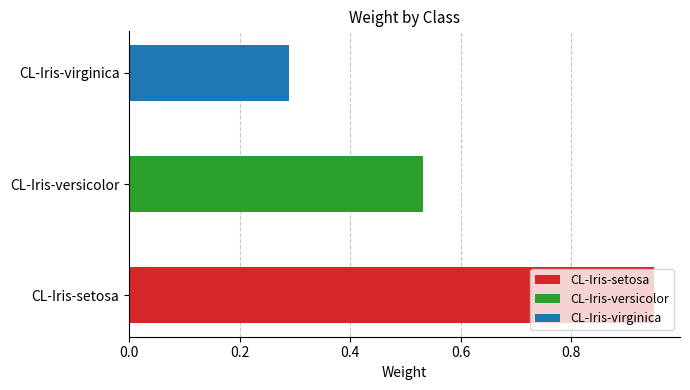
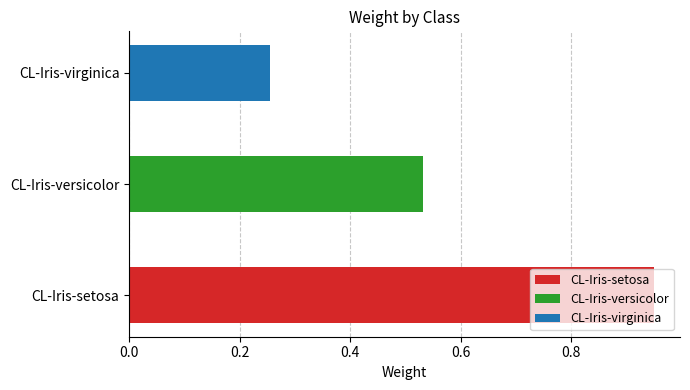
  {
-   "CL-Iris-virginica": 0.29,
+   "CL-Iris-virginica": 0.26,
    "CL-Iris-versicolor": 0.53
  }
